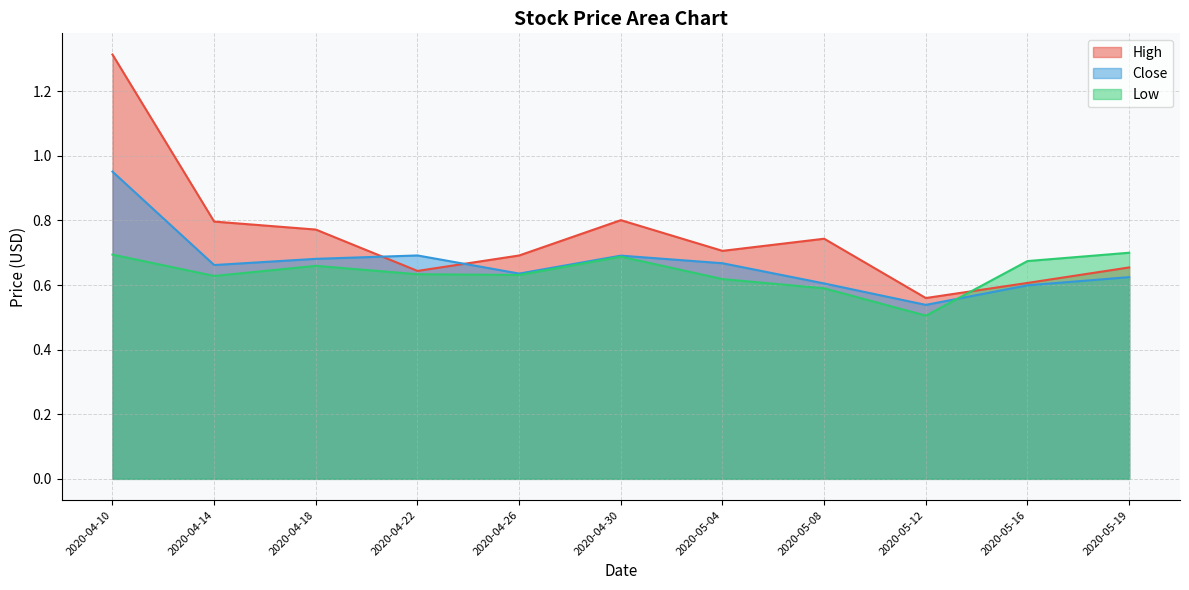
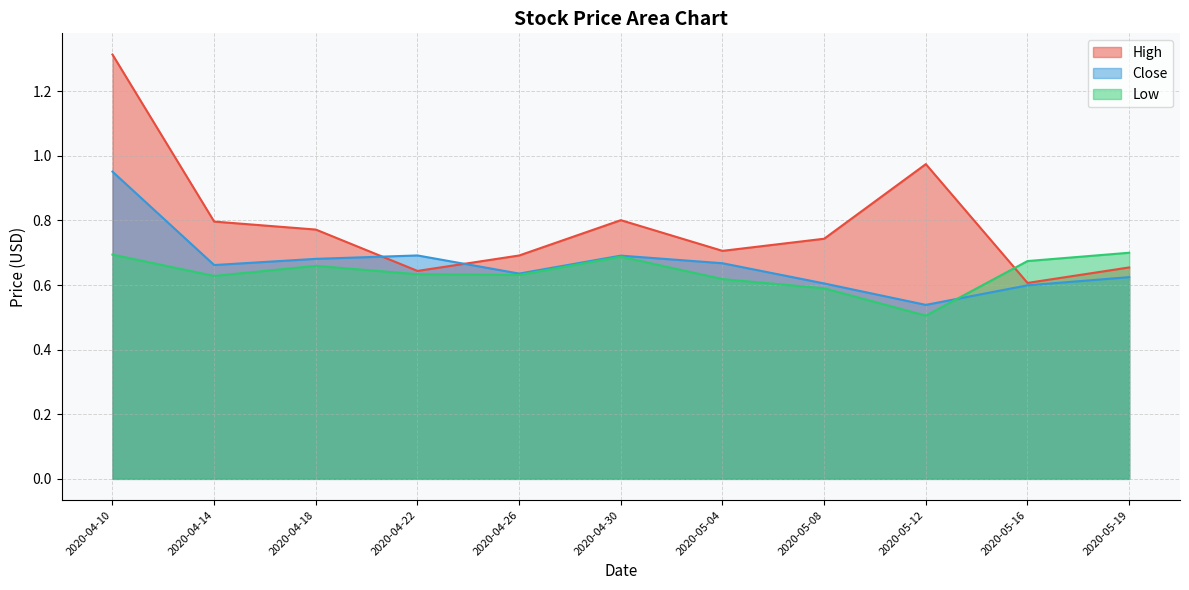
  {
    "High": {
      "2020-04-10": 1.31,
      "2020-04-14": 0.80,
      "2020-04-18": 0.77,
      "2020-04-22": 0.64,
      "2020-04-26": 0.69,
      "2020-04-30": 0.80,
      "2020-05-04": 0.71,
      "2020-05-08": 0.74,
-     "2020-05-12": 0.56,
+     "2020-05-12": 0.97,
      "2020-05-19": 0.65
    },
    "Close": {
      "2020-04-10": 0.95,
      "2020-04-14": 0.66,
      "2020-04-18": 0.68,
      "2020-04-22": 0.69,
      "2020-05-04": 0.67,
      "2020-05-08": 0.60,
      "2020-05-12": 0.54,
      "2020-05-19": 0.62
    },
    "Low": {
      "2020-04-10": 0.69,
      "2020-04-14": 0.63,
      "2020-04-18": 0.66,
      "2020-04-22": 0.63,
      "2020-05-04": 0.62,
      "2020-05-08": 0.59,
      "2020-05-12": 0.51,
      "2020-05-16": 0.67,
      "2020-05-19": 0.70
    }
  }
